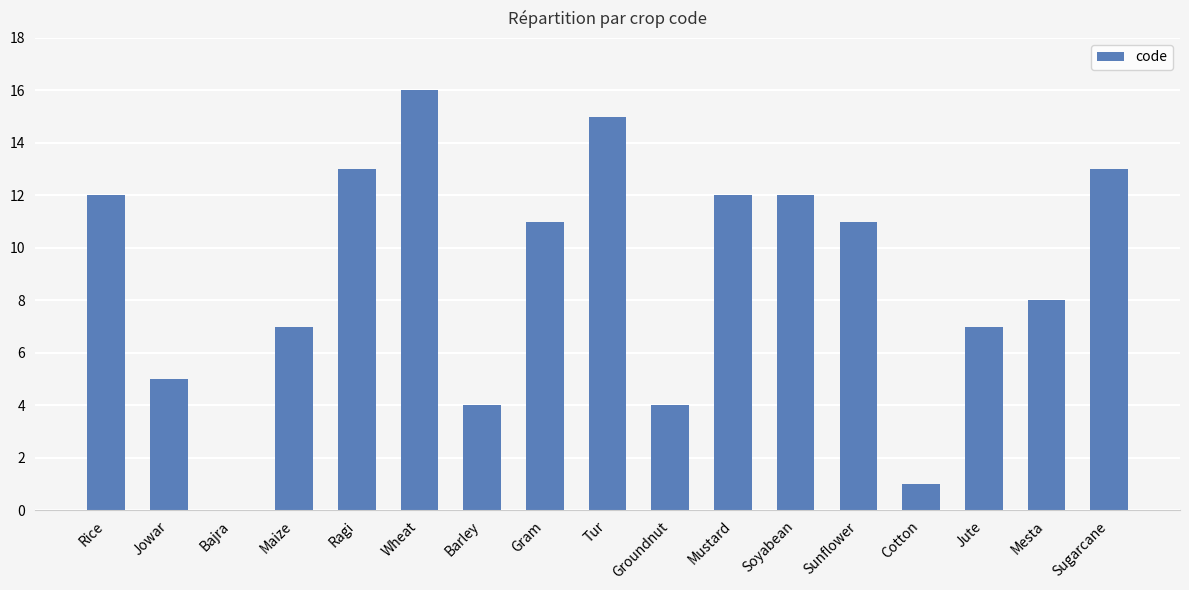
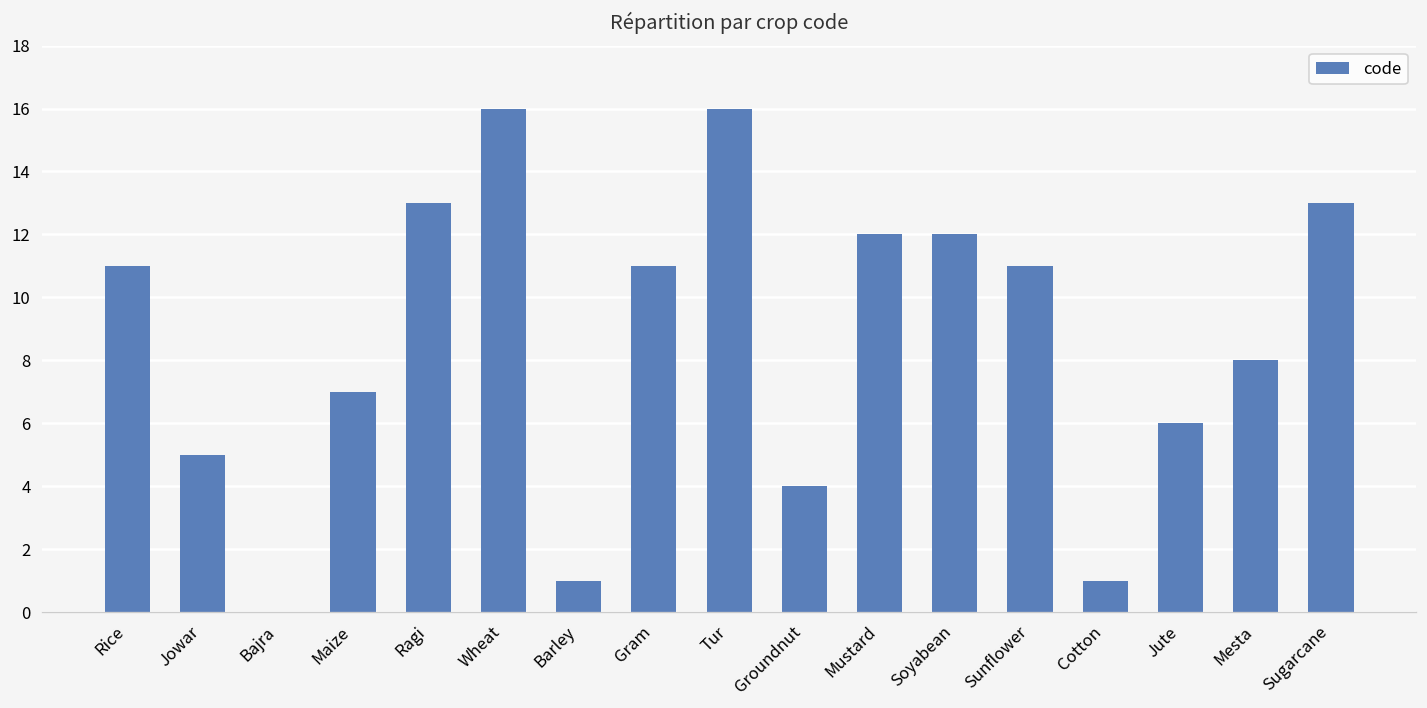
  {
-   "Rice": 12,
+   "Rice": 11,
    "Jowar": 5,
    "Bajra": 0,
    "Maize": 7,
    "Ragi": 13,
    "Wheat": 16,
-   "Barley": 4,
+   "Barley": 1,
    "Gram": 11,
-   "Tur": 15,
+   "Tur": 16,
    "Groundnut": 4,
    "Mustard": 12,
    "Soyabean": 12,
    "Sunflower": 11,
    "Cotton": 1,
-   "Jute": 7,
+   "Jute": 6,
    "Mesta": 8,
    "Sugarcane": 13
  }
